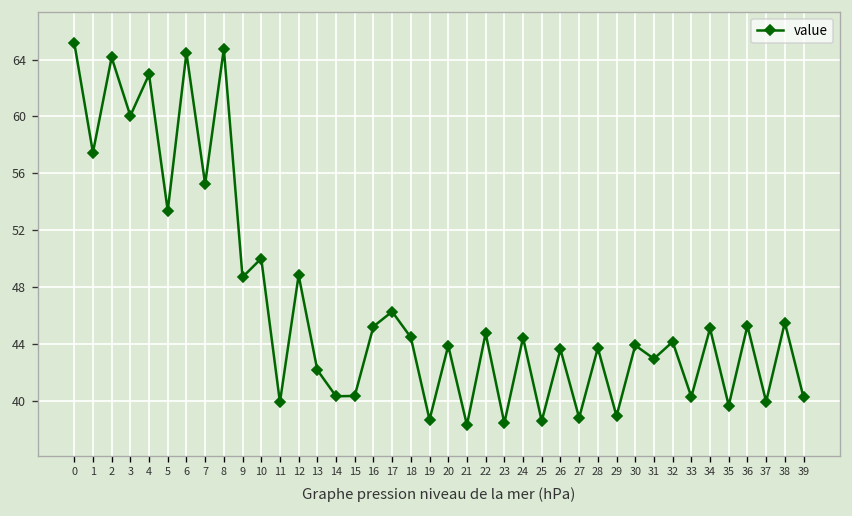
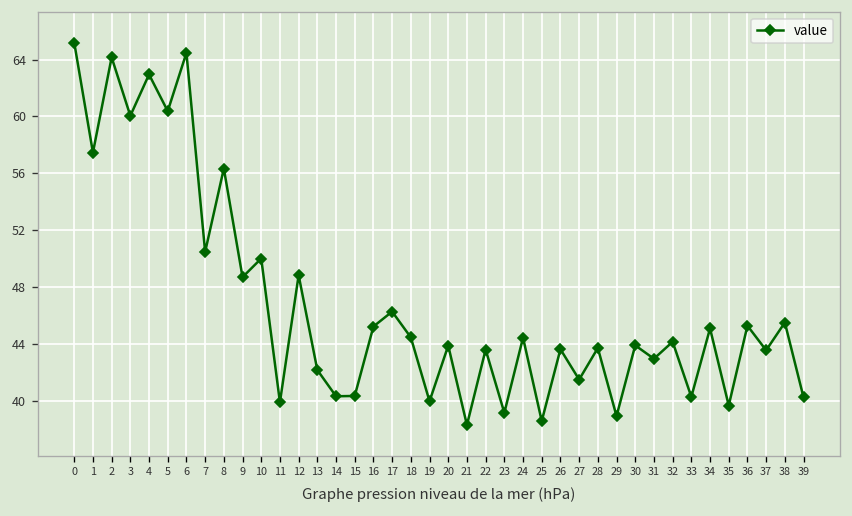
  {
    "0": 65.2,
    "1": 57.5,
    "2": 64.2,
    "3": 60.0,
    "4": 63.0,
-   "5": 53.4,
+   "5": 60.4,
    "6": 64.5,
-   "7": 55.3,
-   "8": 64.8,
+   "7": 50.5,
+   "8": 56.3,
    "9": 48.7,
    "10": 50.0,
    "11": 39.9,
    "12": 48.8,
    "13": 42.2,
    "14": 40.3,
    "15": 40.4,
    "16": 45.2,
    "17": 46.3,
    "18": 44.5,
-   "19": 38.7,
+   "19": 40.0,
    "20": 43.9,
    "21": 38.3,
-   "22": 44.8,
-   "23": 38.4,
+   "22": 43.6,
+   "23": 39.2,
    "24": 44.5,
    "25": 38.6,
    "26": 43.6,
-   "27": 38.8,
+   "27": 41.5,
    "28": 43.7,
    "29": 38.9,
    "30": 43.9,
    "31": 43.0,
    "32": 44.2,
    "33": 40.3,
    "34": 45.1,
    "35": 39.7,
    "36": 45.3,
-   "37": 40.0,
+   "37": 43.6,
    "38": 45.5,
    "39": 40.3
  }
